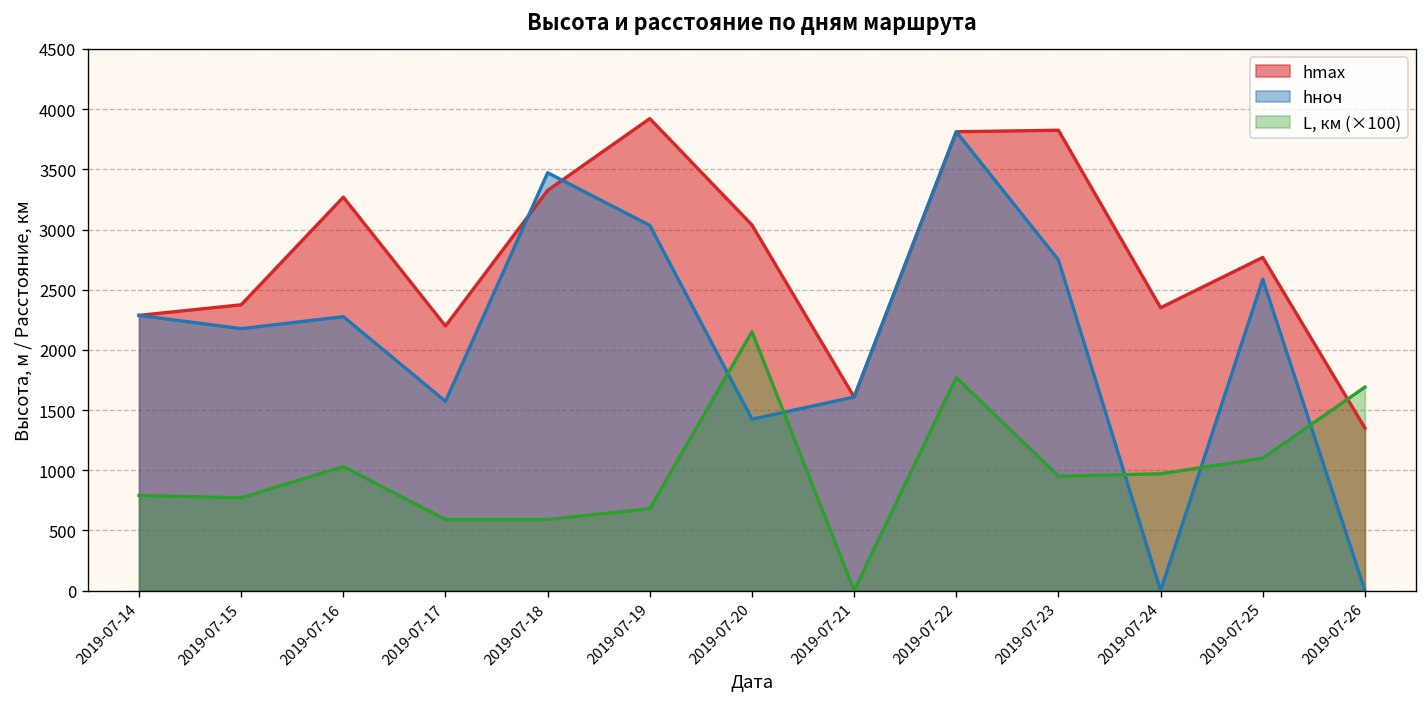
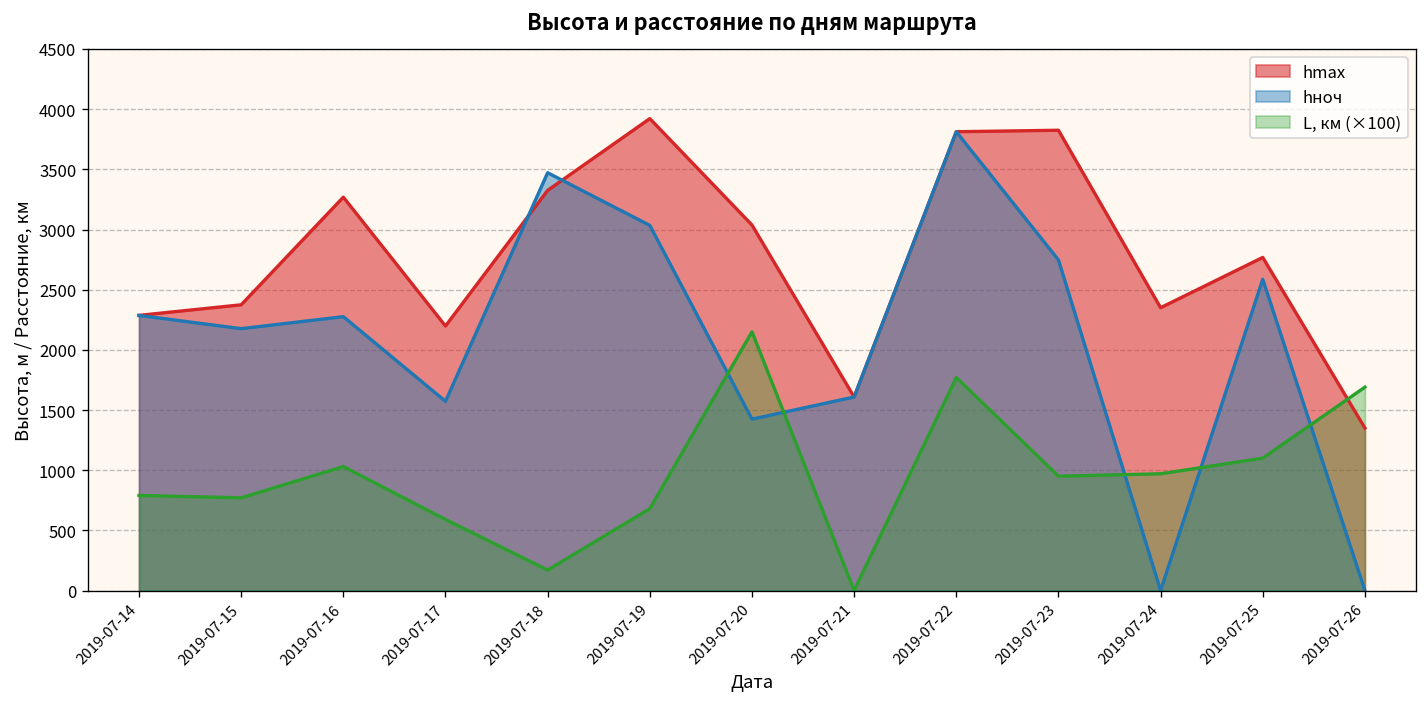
  {
    "hmax": {
      "2019-07-15": 2370,
      "2019-07-16": 3270,
      "2019-07-17": 2200,
      "2019-07-18": 3330,
      "2019-07-19": 3920,
      "2019-07-20": 3040,
      "2019-07-23": 3820,
      "2019-07-24": 2350,
      "2019-07-25": 2770,
      "2019-07-26": 1350
    },
    "hноч": {
      "2019-07-15": 2180,
      "2019-07-16": 2280,
      "2019-07-17": 1570,
      "2019-07-18": 3470,
      "2019-07-19": 3030,
      "2019-07-20": 1420,
      "2019-07-23": 2750,
      "2019-07-24": 0,
      "2019-07-25": 2590,
      "2019-07-26": 0
    },
    "L, км (×100)": {
      "2019-07-14": 790,
      "2019-07-15": 770,
      "2019-07-16": 1030,
      "2019-07-17": 590,
-     "2019-07-18": 590,
+     "2019-07-18": 170,
      "2019-07-19": 680,
      "2019-07-20": 2150,
      "2019-07-21": 0,
      "2019-07-22": 1770,
      "2019-07-23": 950,
      "2019-07-24": 970,
      "2019-07-25": 1100,
      "2019-07-26": 1690
    }
  }
